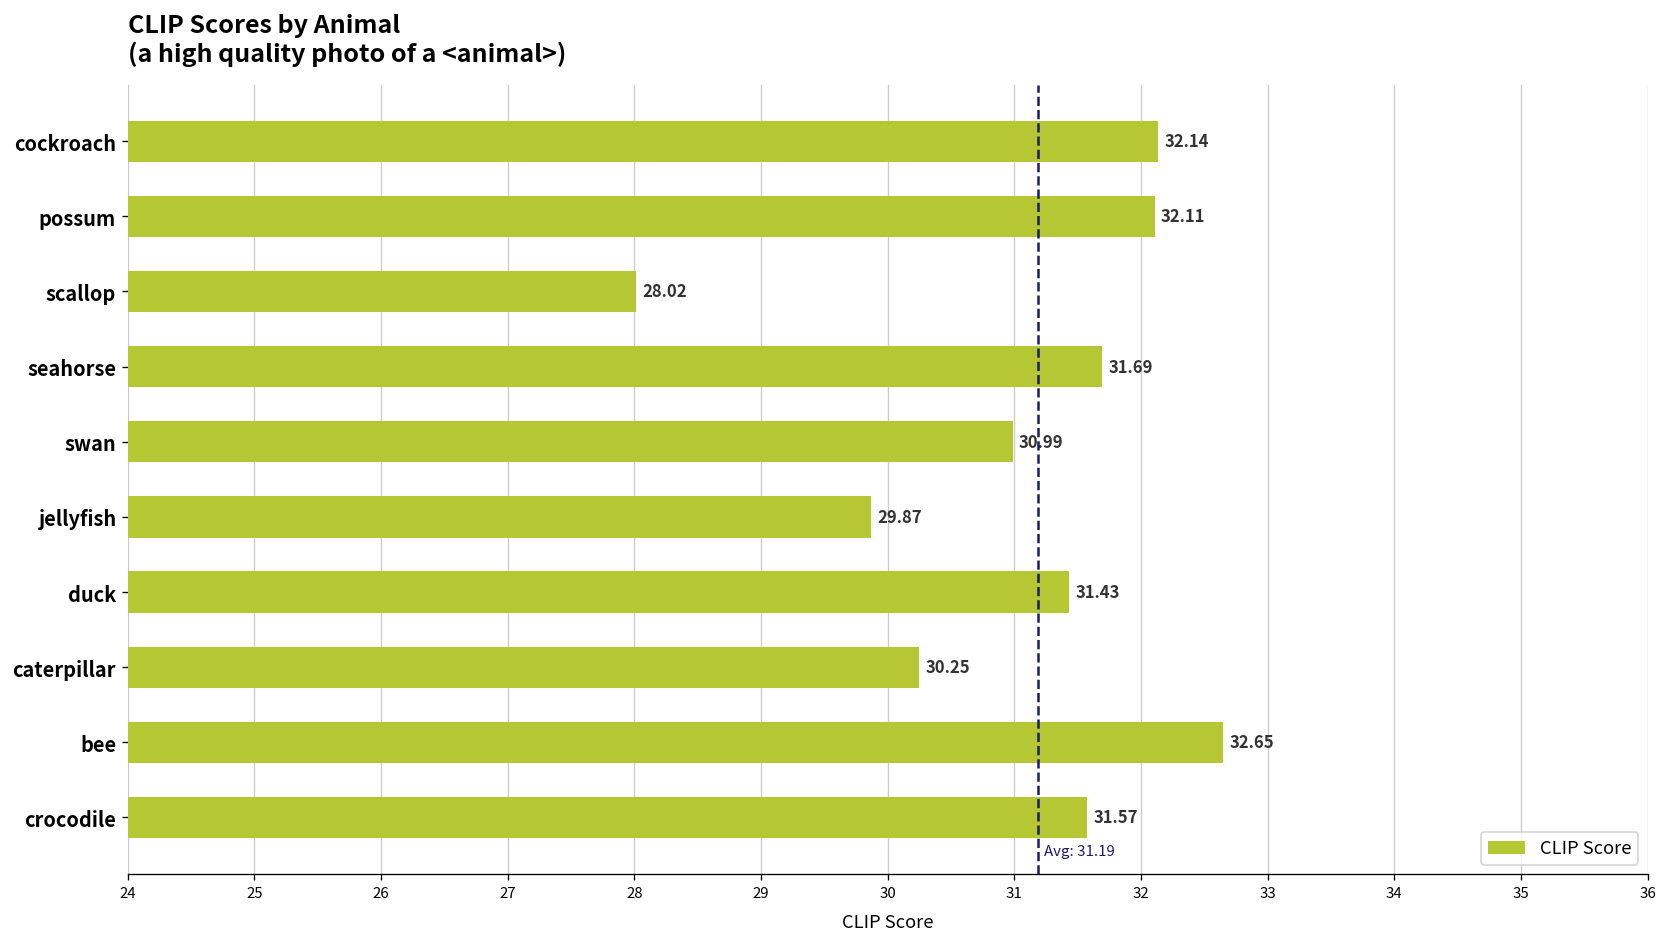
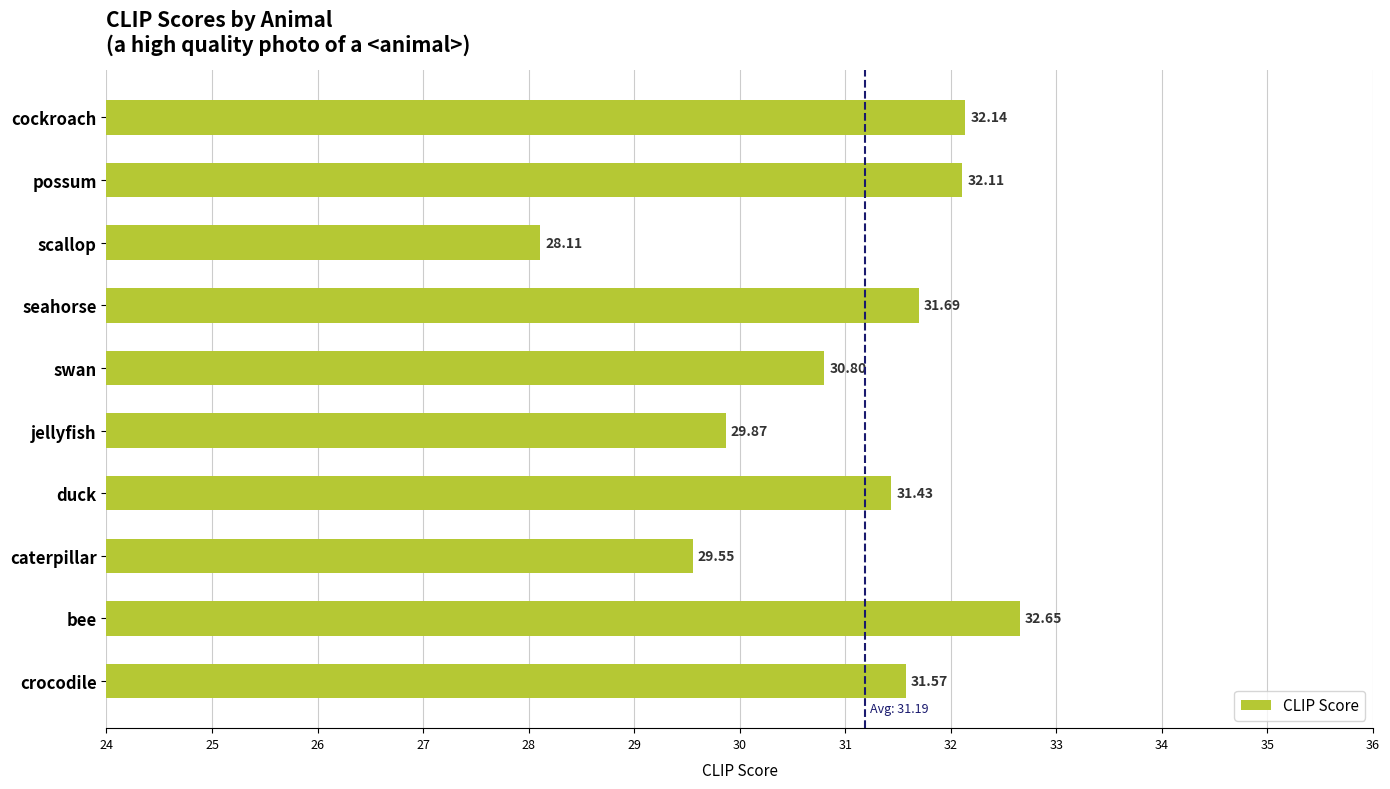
  {
    "cockroach": 32.14,
    "possum": 32.11,
-   "scallop": 28.02,
+   "scallop": 28.11,
    "seahorse": 31.69,
-   "swan": 30.99,
+   "swan": 30.80,
    "jellyfish": 29.87,
    "duck": 31.43,
-   "caterpillar": 30.25,
+   "caterpillar": 29.55,
    "bee": 32.65,
    "crocodile": 31.57
  }
